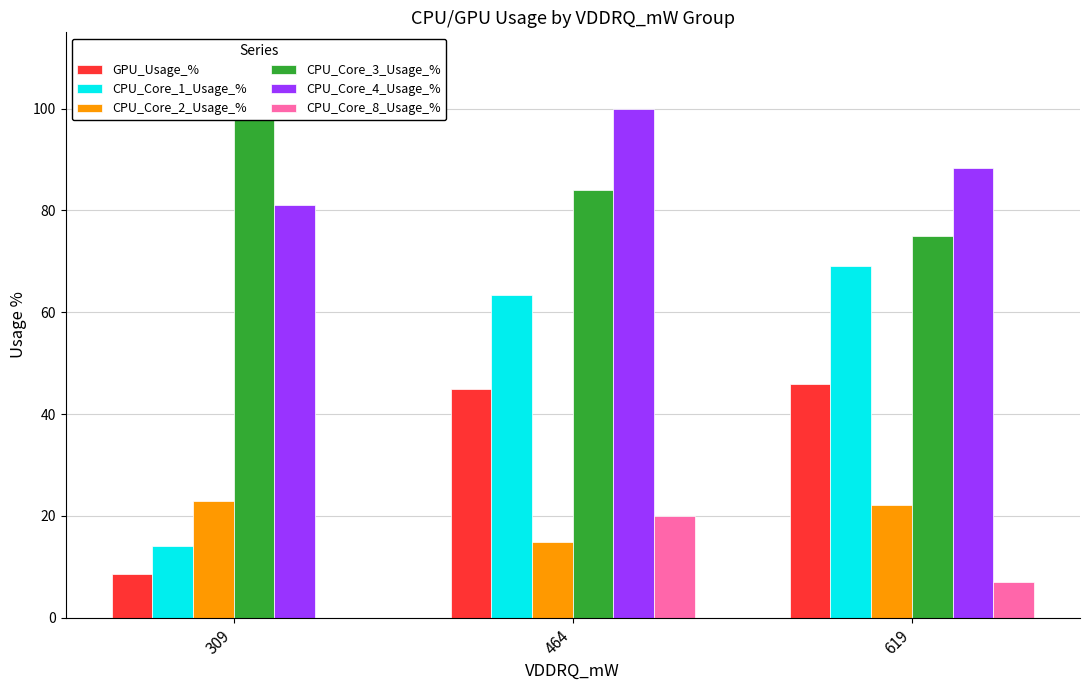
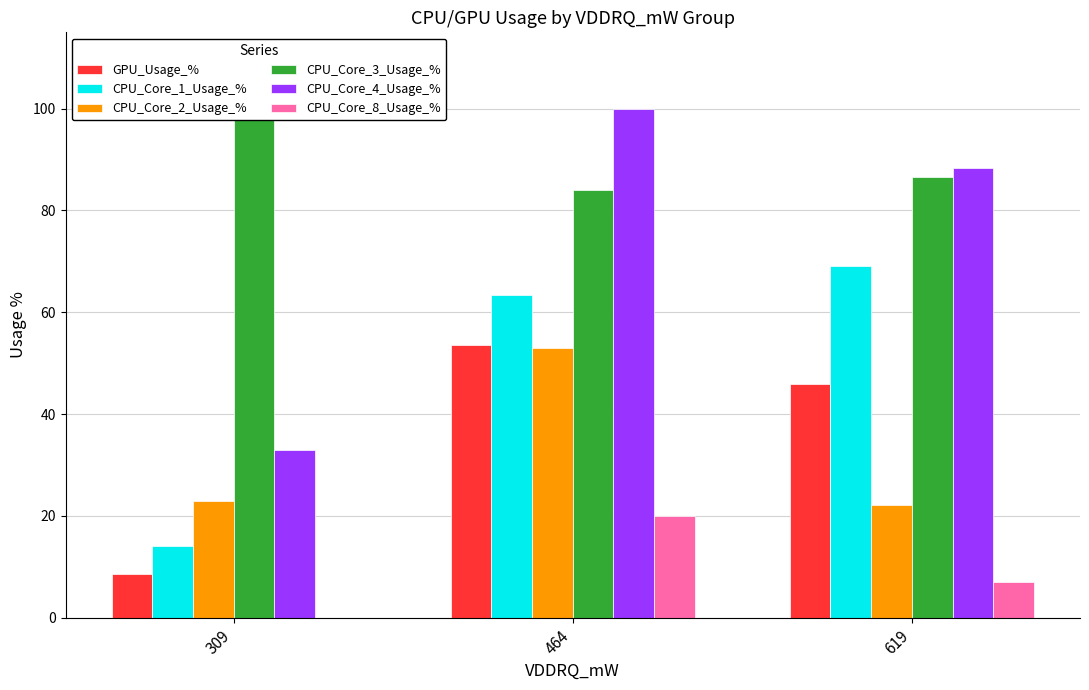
  {
    "GPU_Usage_%": {
      "309": 9,
-     "464": 45,
+     "464": 54,
      "619": 46
    },
    "CPU_Core_1_Usage_%": {
      "309": 14,
      "464": 63,
      "619": 69
    },
    "CPU_Core_2_Usage_%": {
      "309": 23,
-     "464": 15,
+     "464": 53,
      "619": 22
    },
    "CPU_Core_3_Usage_%": {
      "464": 84,
-     "619": 75
+     "619": 87
    },
    "CPU_Core_4_Usage_%": {
-     "309": 81,
+     "309": 33,
      "464": 100,
      "619": 88
    },
    "CPU_Core_8_Usage_%": {
      "309": 0,
      "464": 20,
      "619": 7
    }
  }
